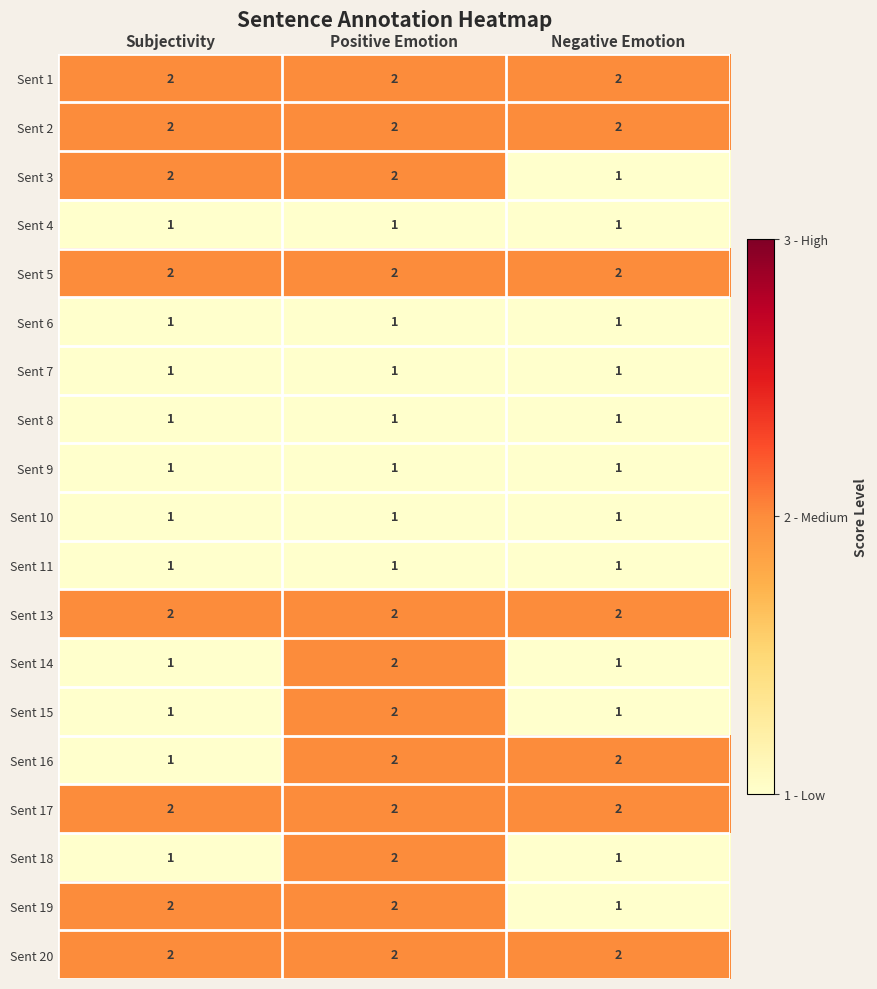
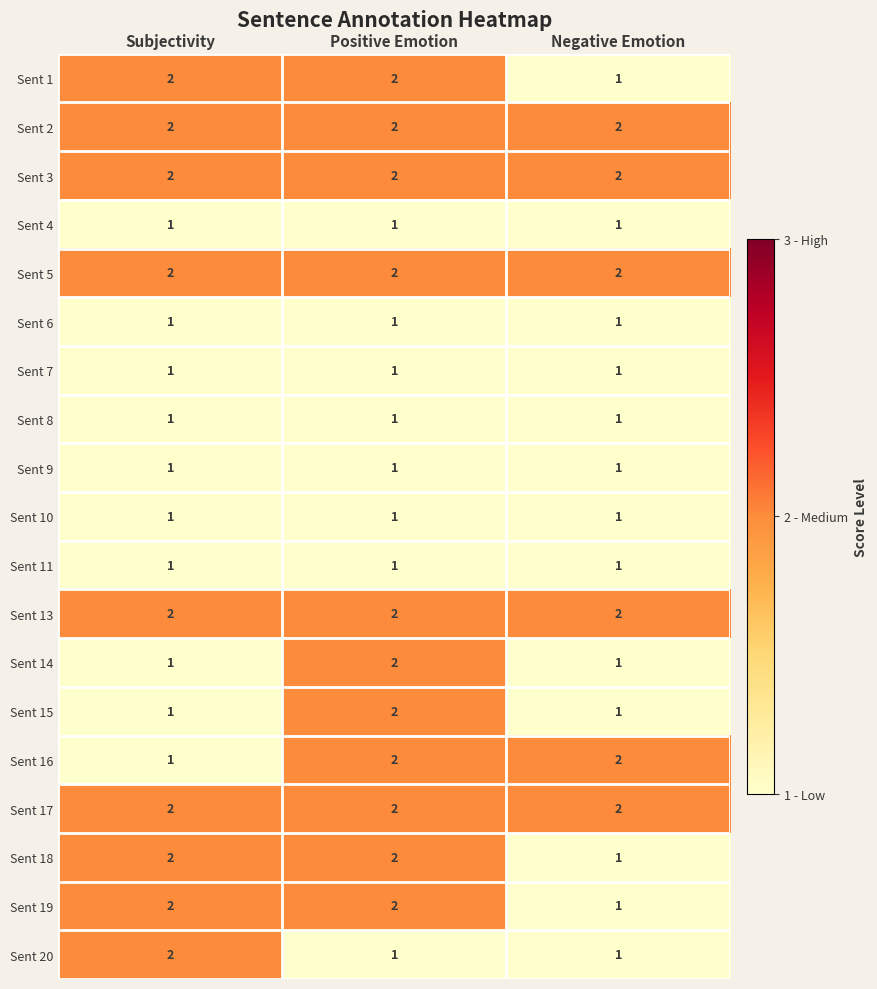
  {
    "Sent 1": {
      "Subjectivity": 2,
      "Positive Emotion": 2,
-     "Negative Emotion": 2
+     "Negative Emotion": 1
    },
    "Sent 2": {
      "Subjectivity": 2,
      "Positive Emotion": 2,
      "Negative Emotion": 2
    },
    "Sent 3": {
      "Subjectivity": 2,
      "Positive Emotion": 2,
-     "Negative Emotion": 1
+     "Negative Emotion": 2
    },
    "Sent 4": {
      "Subjectivity": 1,
      "Positive Emotion": 1,
      "Negative Emotion": 1
    },
    "Sent 5": {
      "Subjectivity": 2,
      "Positive Emotion": 2,
      "Negative Emotion": 2
    },
    "Sent 6": {
      "Subjectivity": 1,
      "Positive Emotion": 1,
      "Negative Emotion": 1
    },
    "Sent 7": {
      "Subjectivity": 1,
      "Positive Emotion": 1,
      "Negative Emotion": 1
    },
    "Sent 8": {
      "Subjectivity": 1,
      "Positive Emotion": 1,
      "Negative Emotion": 1
    },
    "Sent 9": {
      "Subjectivity": 1,
      "Positive Emotion": 1,
      "Negative Emotion": 1
    },
    "Sent 10": {
      "Subjectivity": 1,
      "Positive Emotion": 1,
      "Negative Emotion": 1
    },
    "Sent 11": {
      "Subjectivity": 1,
      "Positive Emotion": 1,
      "Negative Emotion": 1
    },
    "Sent 13": {
      "Subjectivity": 2,
      "Positive Emotion": 2,
      "Negative Emotion": 2
    },
    "Sent 14": {
      "Subjectivity": 1,
      "Positive Emotion": 2,
      "Negative Emotion": 1
    },
    "Sent 15": {
      "Subjectivity": 1,
      "Positive Emotion": 2,
      "Negative Emotion": 1
    },
    "Sent 16": {
      "Subjectivity": 1,
      "Positive Emotion": 2,
      "Negative Emotion": 2
    },
    "Sent 17": {
      "Subjectivity": 2,
      "Positive Emotion": 2,
      "Negative Emotion": 2
    },
    "Sent 18": {
-     "Subjectivity": 1,
+     "Subjectivity": 2,
      "Positive Emotion": 2,
      "Negative Emotion": 1
    },
    "Sent 19": {
      "Subjectivity": 2,
      "Positive Emotion": 2,
      "Negative Emotion": 1
    },
    "Sent 20": {
      "Subjectivity": 2,
-     "Positive Emotion": 2,
-     "Negative Emotion": 2
+     "Positive Emotion": 1,
+     "Negative Emotion": 1
    }
  }
